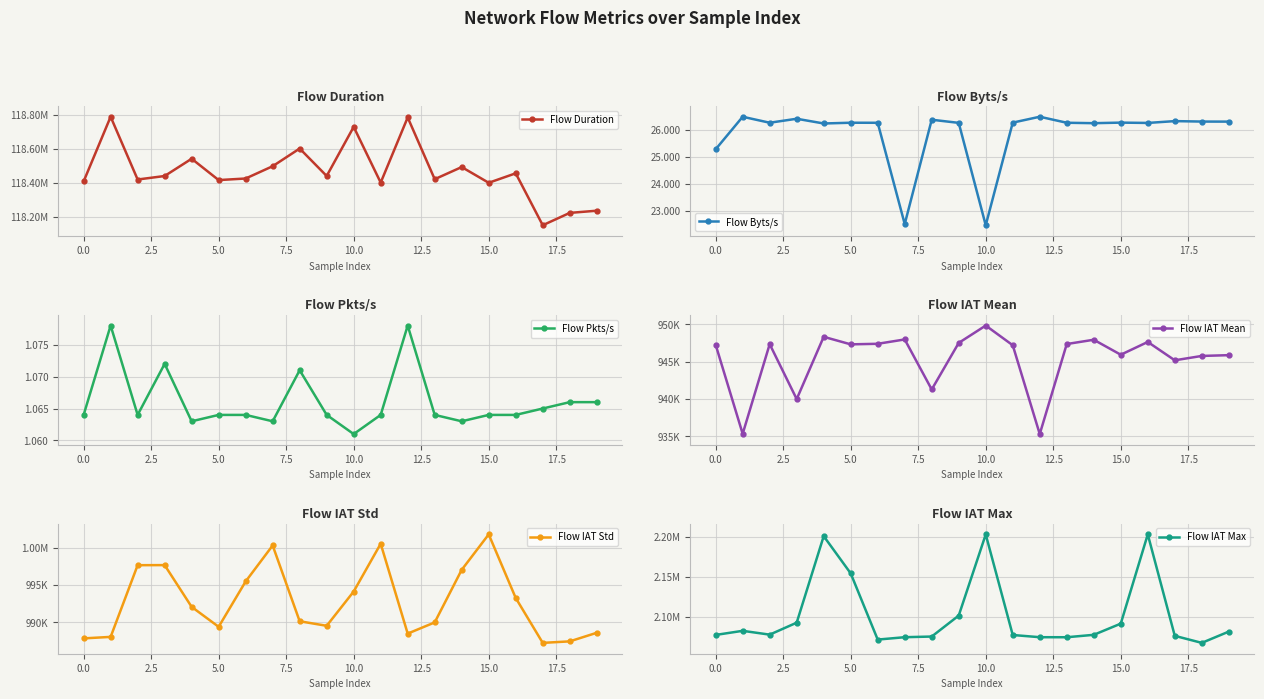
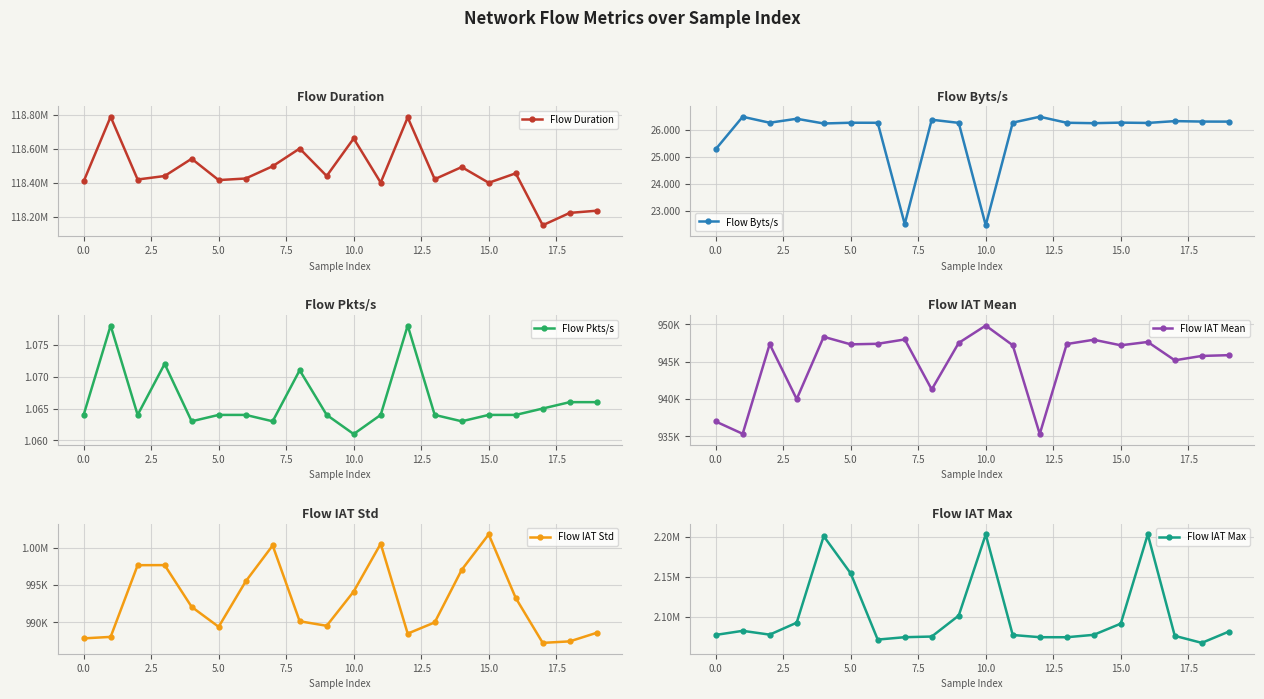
  {
    "Flow Duration": {
      "0.0": 118410000,
      "5.0": 118420000,
-     "10.0": 118730000,
+     "10.0": 118660000,
      "15.0": 118400000
    },
    "Flow Byts/s": {
      "0.0": 25.3,
      "5.0": 26.3,
      "10.0": 22.5,
      "15.0": 26.3
    },
    "Flow Pkts/s": {
      "0.0": 1.064,
      "5.0": 1.064,
      "10.0": 1.061,
      "15.0": 1.064
    },
    "Flow IAT Mean": {
-     "0.0": 947000,
+     "0.0": 937000,
      "5.0": 947000,
      "10.0": 950000,
-     "15.0": 946000
+     "15.0": 947000
    },
    "Flow IAT Std": {
      "0.0": 988000,
      "5.0": 989000,
      "10.0": 994000,
      "15.0": 1002000
    },
    "Flow IAT Max": {
      "0.0": 2080000,
      "5.0": 2150000,
      "10.0": 2200000,
      "15.0": 2090000
    }
  }
